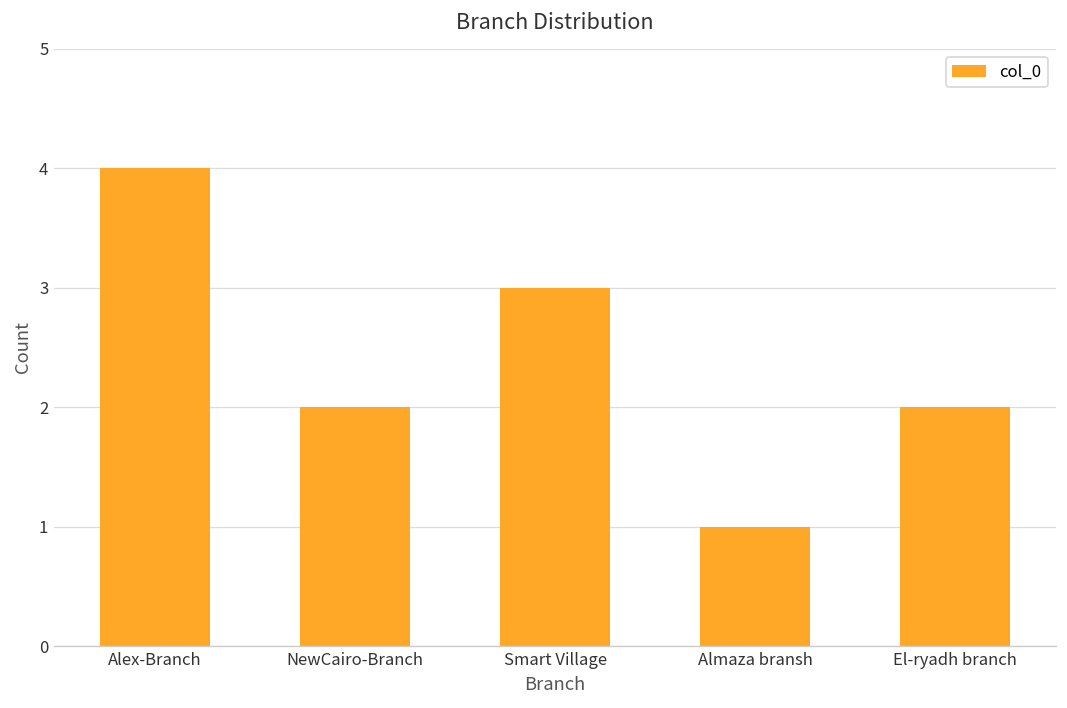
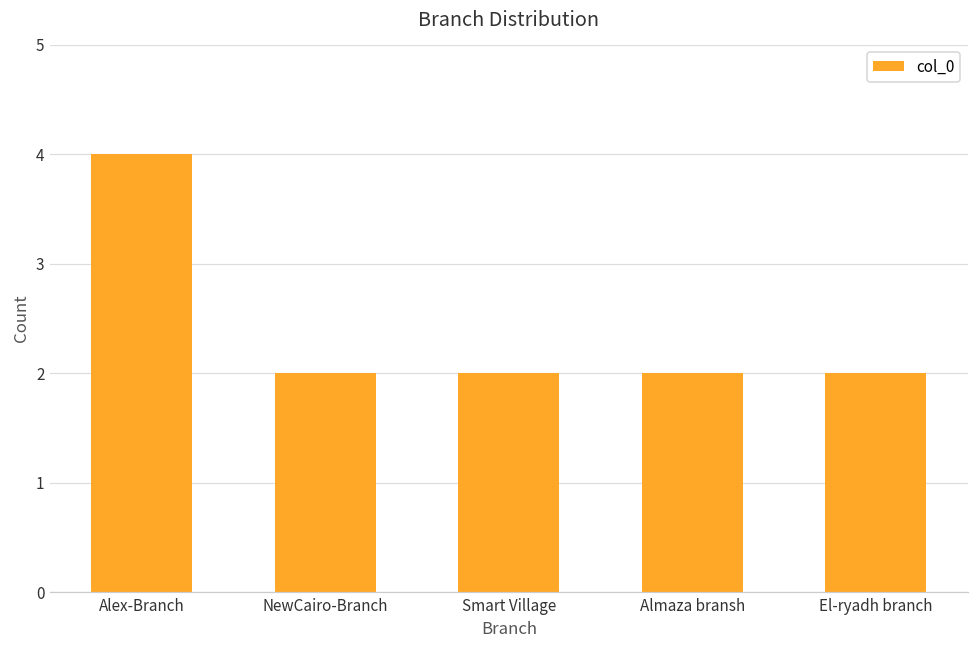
  {
    "Alex-Branch": 4,
    "NewCairo-Branch": 2,
-   "Smart Village": 3,
-   "Almaza bransh": 1,
+   "Smart Village": 2,
+   "Almaza bransh": 2,
    "El-ryadh branch": 2
  }
